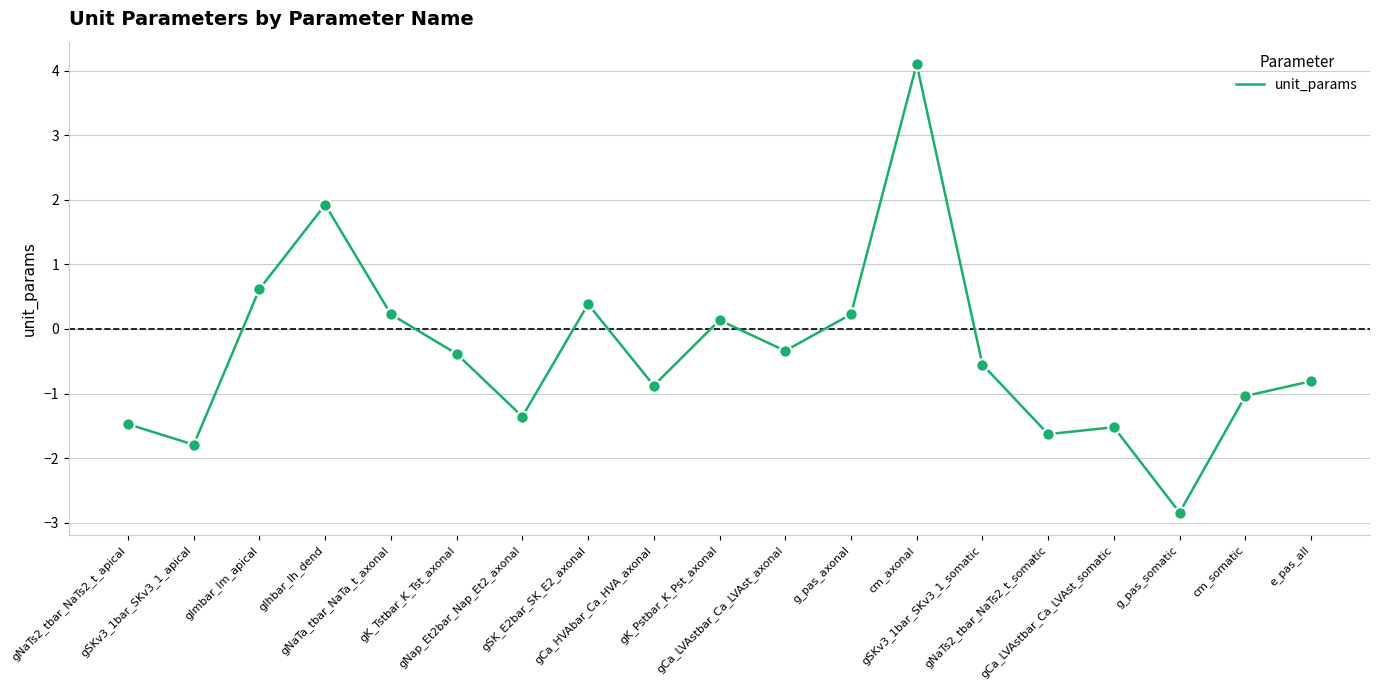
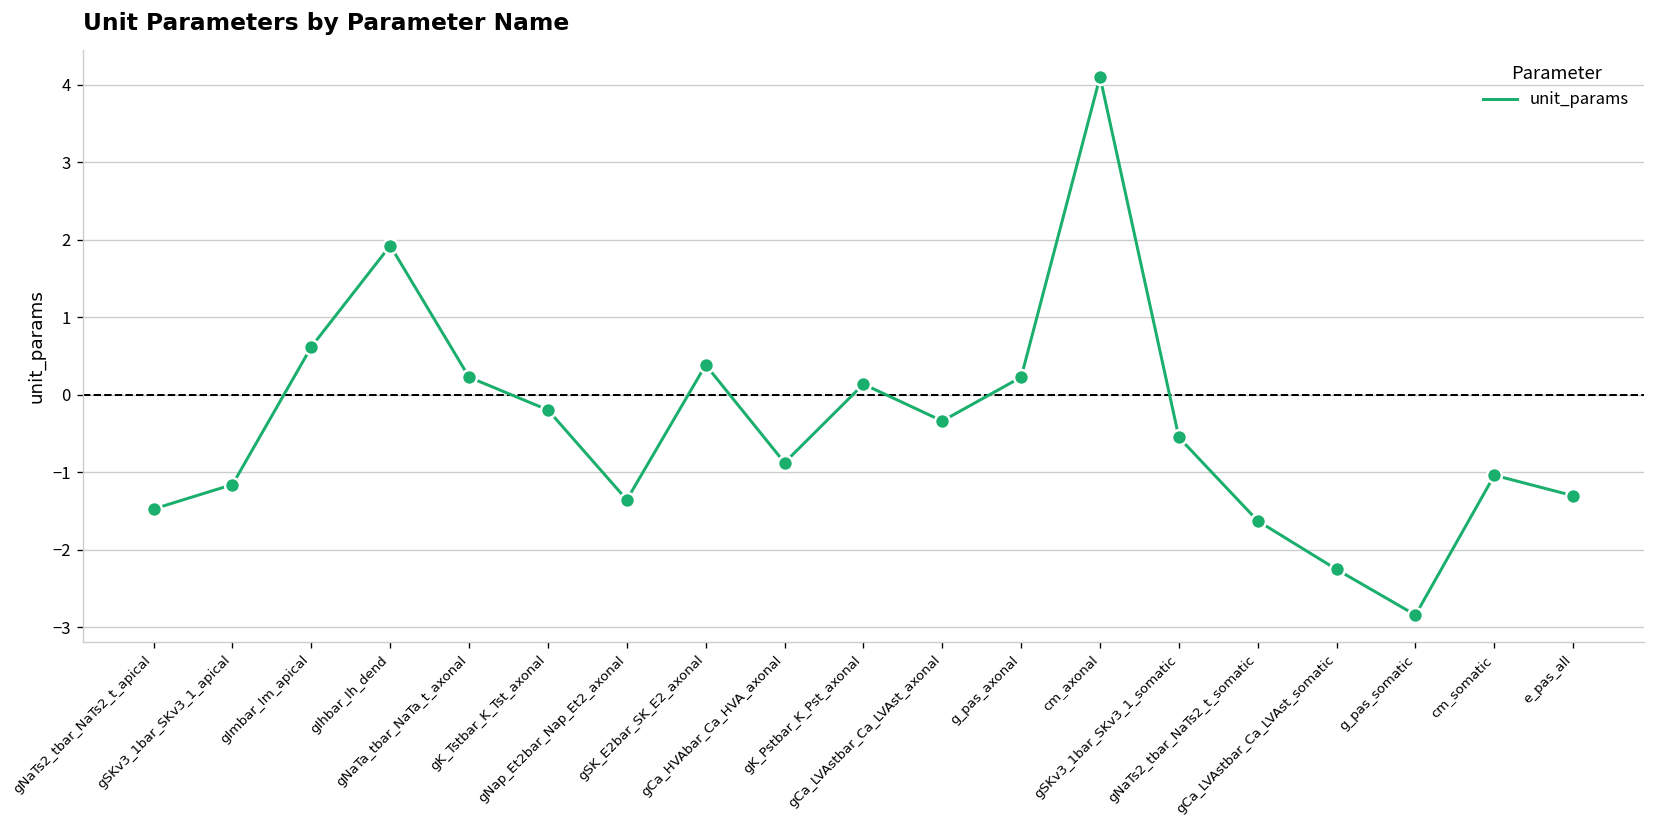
  {
    "gNaTs2_tbar_NaTs2_t_apical": -1.5,
-   "gSKv3_1bar_SKv3_1_apical": -1.8,
+   "gSKv3_1bar_SKv3_1_apical": -1.2,
    "gImbar_Im_apical": 0.6,
    "gIhbar_Ih_dend": 1.9,
    "gNaTa_tbar_NaTa_t_axonal": 0.2,
-   "gK_Tstbar_K_Tst_axonal": -0.4,
+   "gK_Tstbar_K_Tst_axonal": -0.2,
    "gNap_Et2bar_Nap_Et2_axonal": -1.4,
    "gSK_E2bar_SK_E2_axonal": 0.4,
    "gCa_HVAbar_Ca_HVA_axonal": -0.9,
    "gK_Pstbar_K_Pst_axonal": 0.1,
    "gCa_LVAstbar_Ca_LVAst_axonal": -0.3,
    "g_pas_axonal": 0.2,
    "cm_axonal": 4.1,
    "gSKv3_1bar_SKv3_1_somatic": -0.6,
    "gNaTs2_tbar_NaTs2_t_somatic": -1.6,
-   "gCa_LVAstbar_Ca_LVAst_somatic": -1.5,
+   "gCa_LVAstbar_Ca_LVAst_somatic": -2.3,
    "g_pas_somatic": -2.8,
    "cm_somatic": -1.0,
-   "e_pas_all": -0.8
+   "e_pas_all": -1.3
  }
